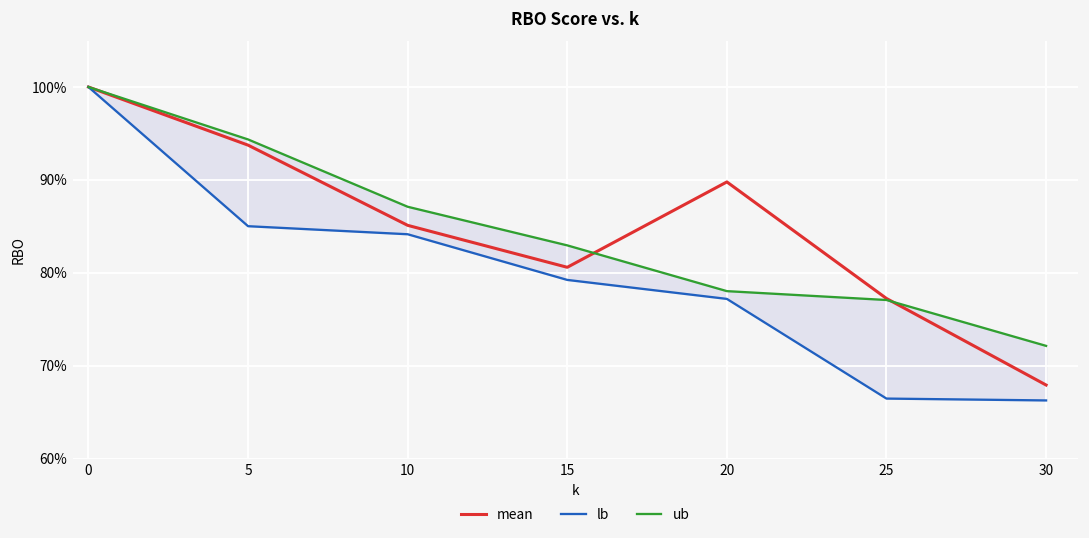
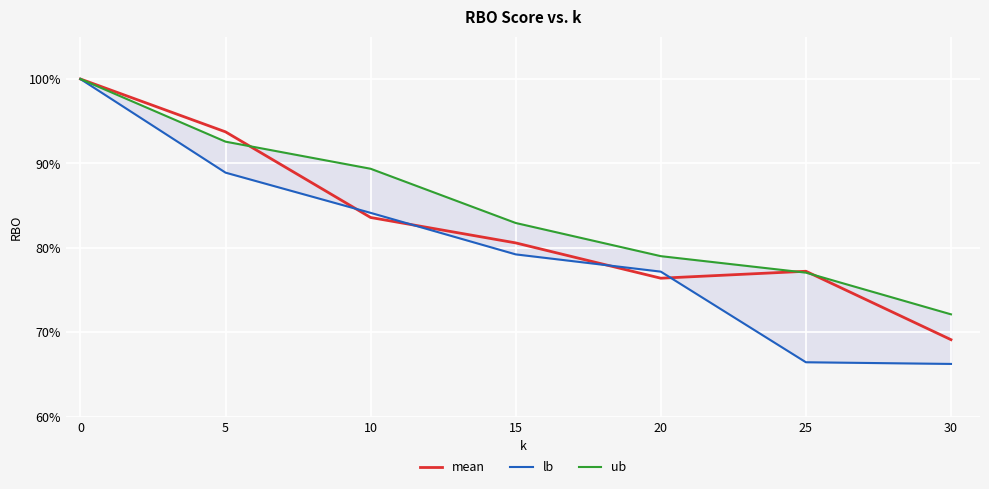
  {
    "mean": {
      "5": "94%",
-     "10": "85%",
+     "10": "84%",
      "15": "81%",
-     "20": "90%",
-     "30": "68%"
+     "20": "76%",
+     "30": "69%"
    },
    "lb": {
-     "5": "85%",
+     "5": "89%",
      "10": "84%",
      "15": "79%",
      "20": "77%",
      "25": "66%",
      "30": "66%"
    },
    "ub": {
-     "5": "94%",
-     "10": "87%",
+     "5": "93%",
+     "10": "89%",
      "15": "83%",
-     "20": "78%",
+     "20": "79%",
      "30": "72%"
    }
  }
